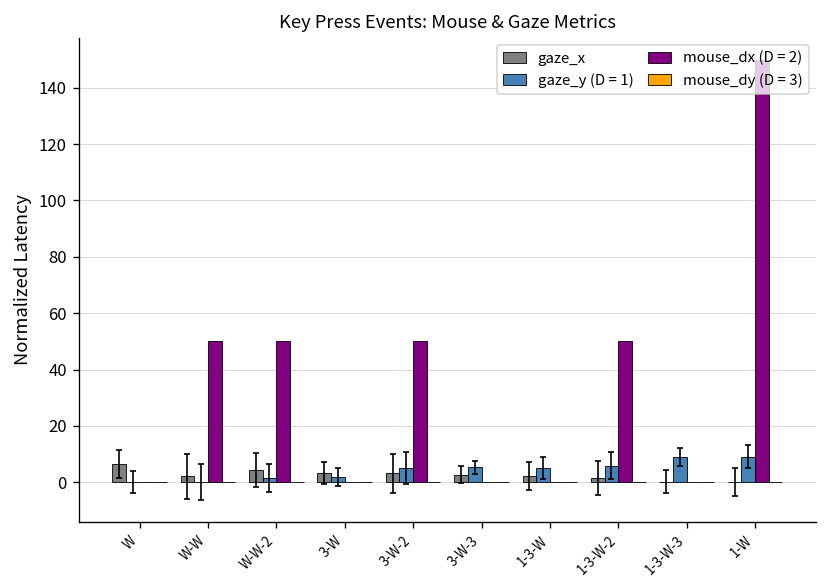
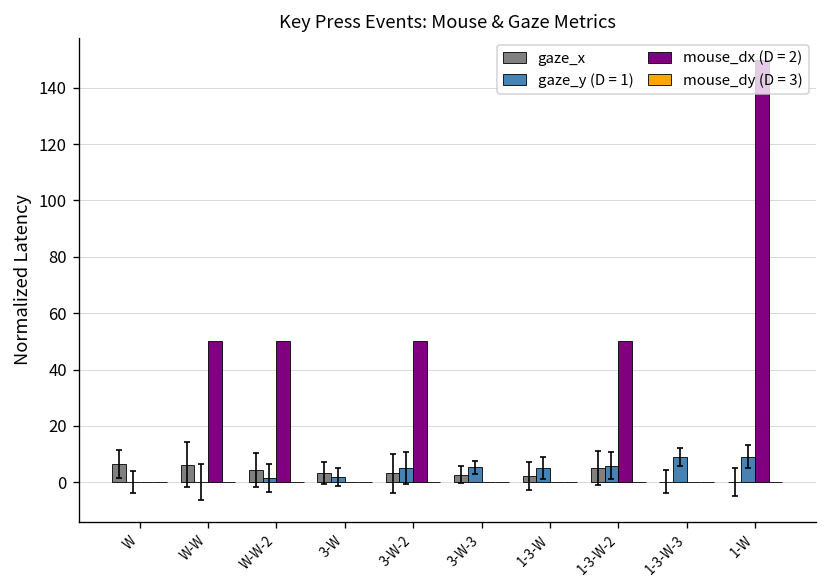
  {
    "gaze_x": {
      "W": 6,
-     "W-W": 2,
+     "W-W": 6,
      "W-W-2": 4,
      "3-W": 3,
      "3-W-2": 3,
      "3-W-3": 3,
      "1-3-W": 2,
-     "1-3-W-2": 2,
+     "1-3-W-2": 5,
      "1-W": 0
    },
    "mouse_dx (D = 2)": {
      "W": 0,
      "W-W": 50,
      "W-W-2": 50,
      "3-W": 0,
      "3-W-2": 50,
      "3-W-3": 0,
      "1-3-W": 0,
      "1-3-W-2": 50,
      "1-3-W-3": 0
    },
    "mouse_dy (D = 3)": {
      "W": 0,
      "W-W": 0,
      "W-W-2": 0,
      "3-W": 0,
      "3-W-2": 0,
      "3-W-3": 0,
      "1-3-W": 0,
      "1-3-W-2": 0,
      "1-3-W-3": 0,
      "1-W": 0
    }
  }
